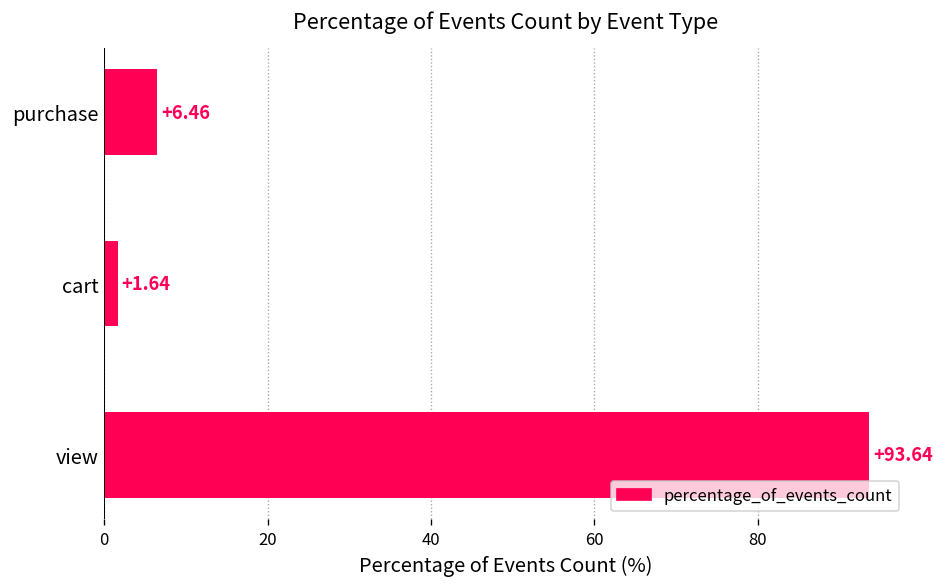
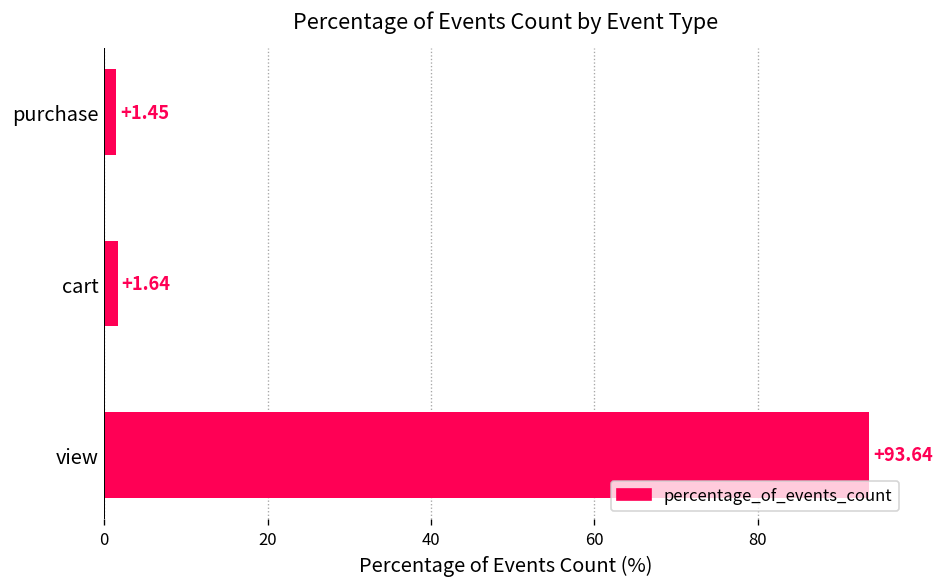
  {
-   "purchase": "+6.46",
+   "purchase": "+1.45",
    "cart": "+1.64",
    "view": "+93.64"
  }
